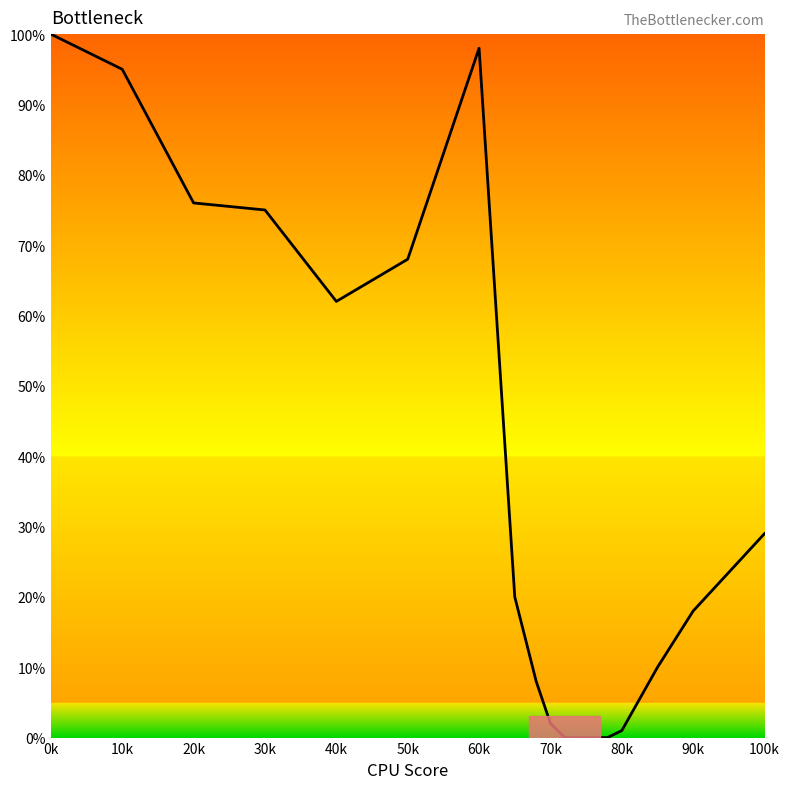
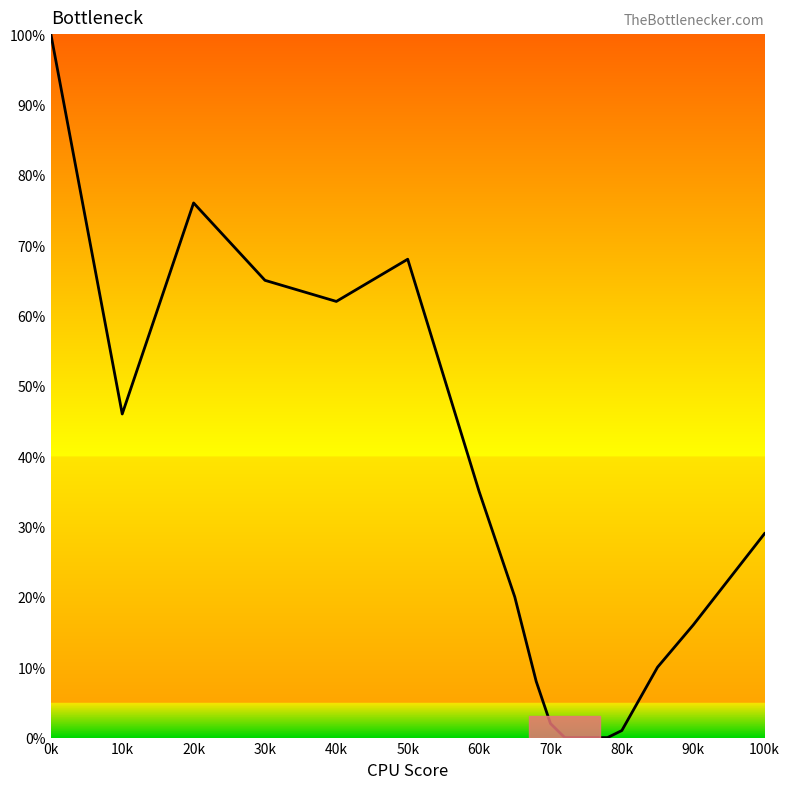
  {
    "0k": "100%",
-   "10k": "95%",
+   "10k": "46%",
    "20k": "76%",
-   "30k": "75%",
+   "30k": "65%",
    "40k": "62%",
    "50k": "68%",
-   "60k": "98%",
+   "60k": "35%",
    "80k": "1%",
-   "90k": "18%",
+   "90k": "16%",
    "100k": "29%"
  }
